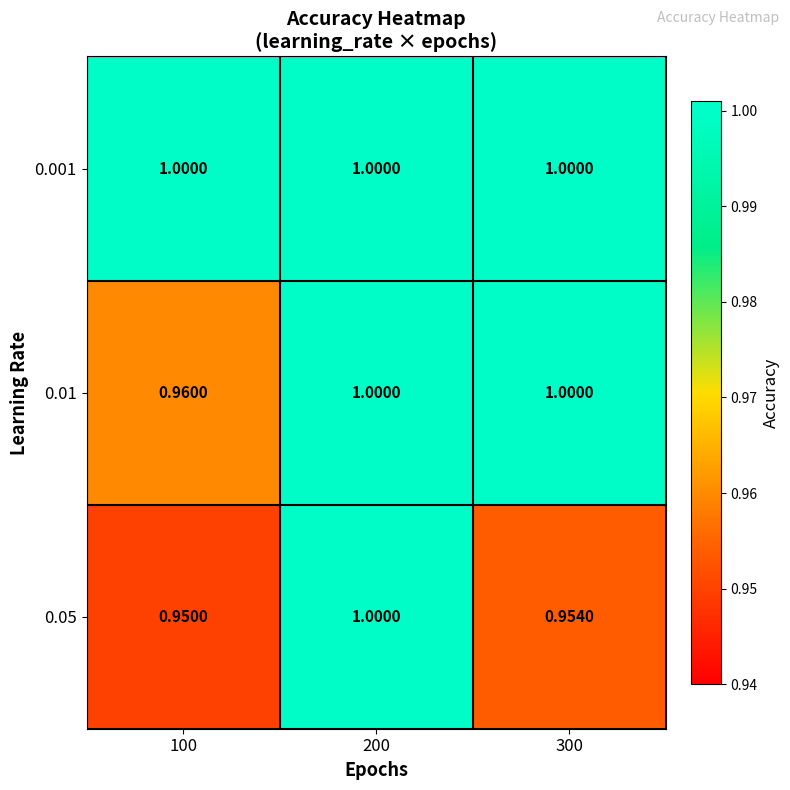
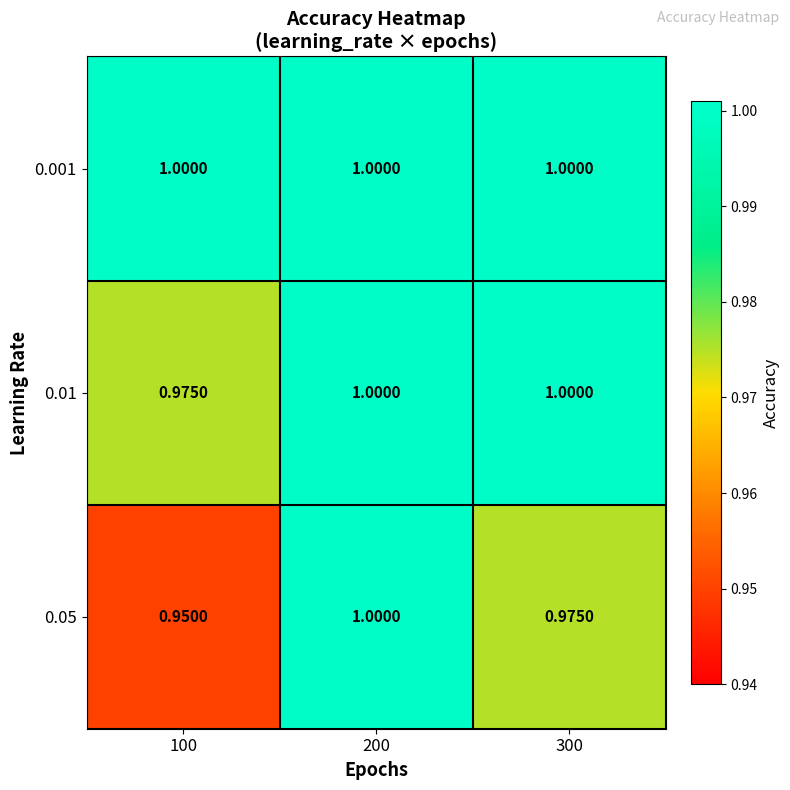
  {
    "0.001": {
      "100": 1.0000,
      "200": 1.0000,
      "300": 1.0000
    },
    "0.01": {
-     "100": 0.9600,
+     "100": 0.9750,
      "200": 1.0000,
      "300": 1.0000
    },
    "0.05": {
      "100": 0.9500,
      "200": 1.0000,
-     "300": 0.9540
+     "300": 0.9750
    }
  }
